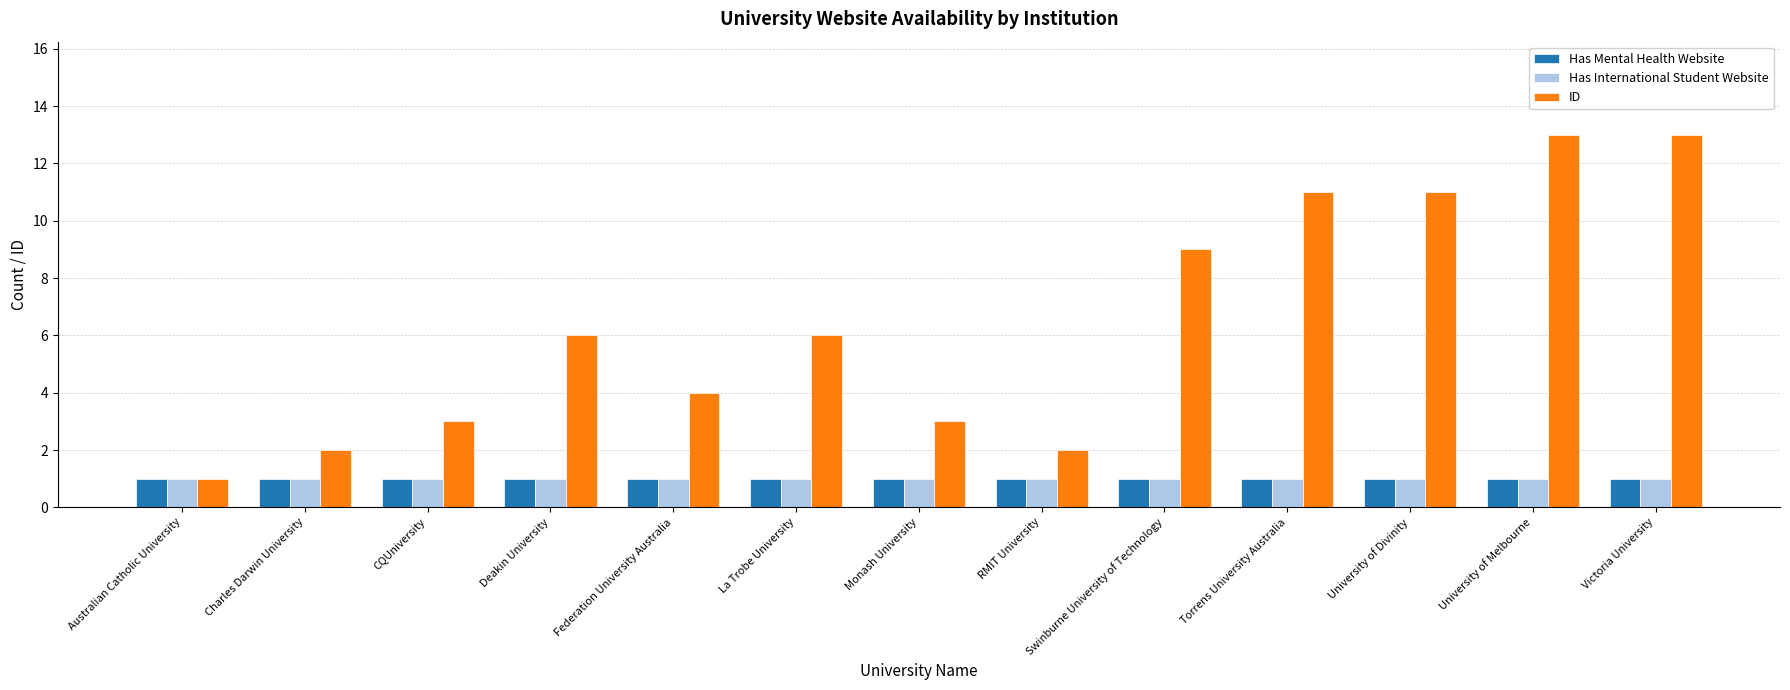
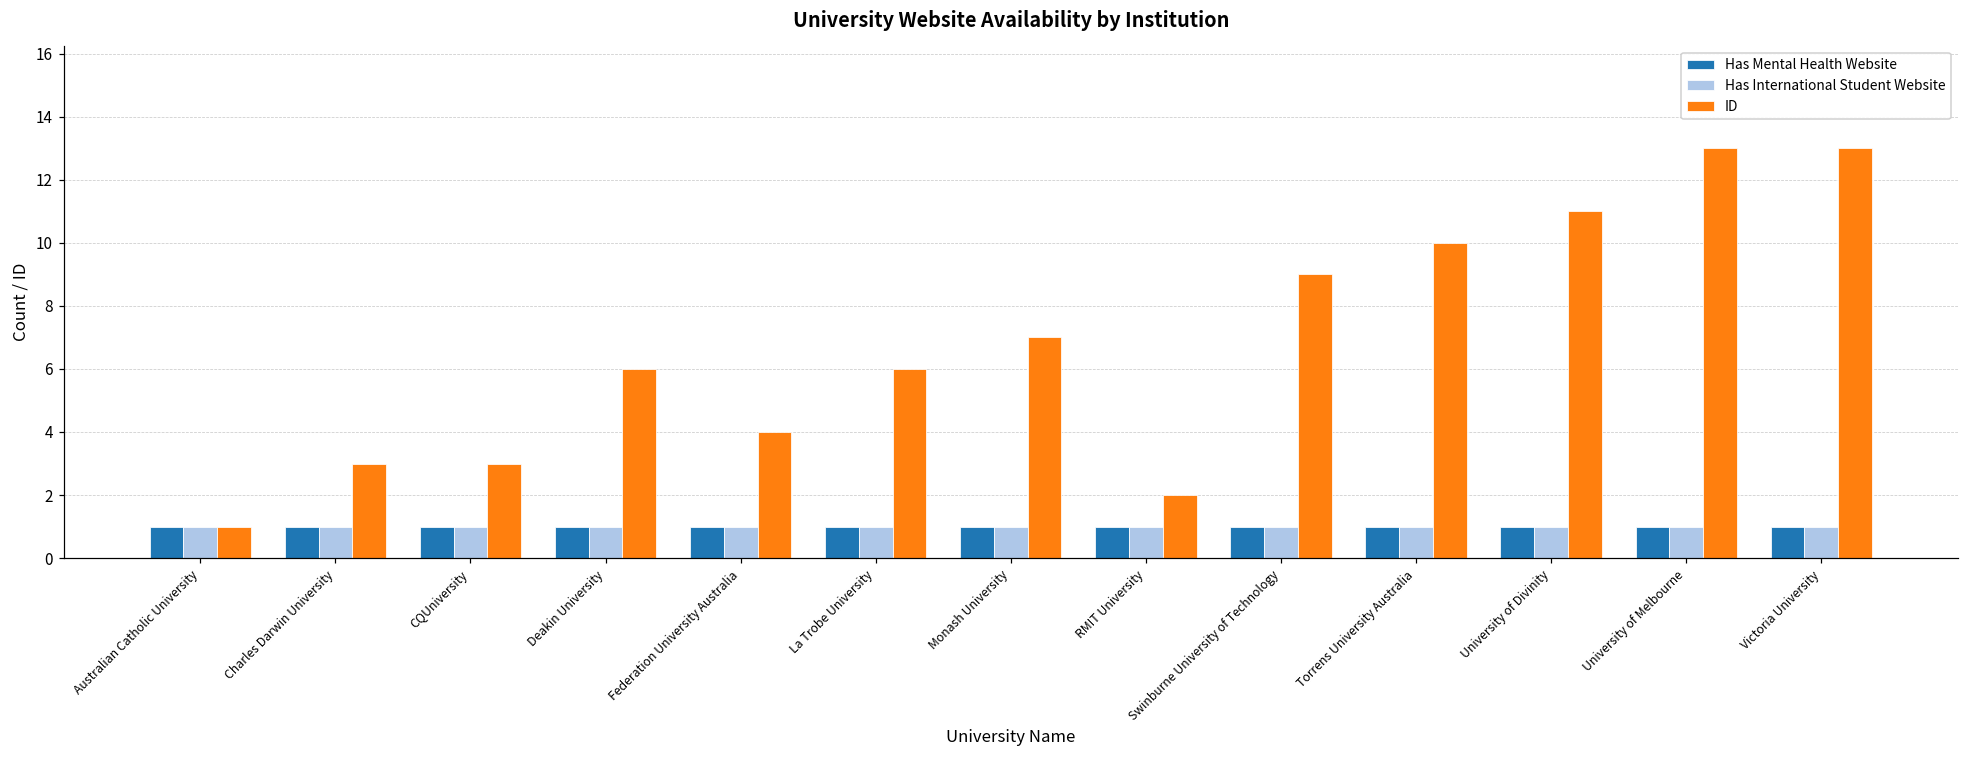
  {
    "Has Mental Health Website": {
      "Australian Catholic University": 1,
      "Charles Darwin University": 1,
      "CQUniversity": 1,
      "Deakin University": 1,
      "Federation University Australia": 1,
      "La Trobe University": 1,
      "Monash University": 1,
      "RMIT University": 1,
      "Swinburne University of Technology": 1,
      "Torrens University Australia": 1,
      "University of Divinity": 1,
      "University of Melbourne": 1,
      "Victoria University": 1
    },
    "Has International Student Website": {
      "Australian Catholic University": 1,
      "Charles Darwin University": 1,
      "CQUniversity": 1,
      "Deakin University": 1,
      "Federation University Australia": 1,
      "La Trobe University": 1,
      "Monash University": 1,
      "RMIT University": 1,
      "Swinburne University of Technology": 1,
      "Torrens University Australia": 1,
      "University of Divinity": 1,
      "University of Melbourne": 1,
      "Victoria University": 1
    },
    "ID": {
      "Australian Catholic University": 1,
-     "Charles Darwin University": 2,
+     "Charles Darwin University": 3,
      "CQUniversity": 3,
      "Deakin University": 6,
      "Federation University Australia": 4,
      "La Trobe University": 6,
-     "Monash University": 3,
+     "Monash University": 7,
      "RMIT University": 2,
      "Swinburne University of Technology": 9,
-     "Torrens University Australia": 11,
+     "Torrens University Australia": 10,
      "University of Divinity": 11,
      "University of Melbourne": 13,
      "Victoria University": 13
    }
  }
